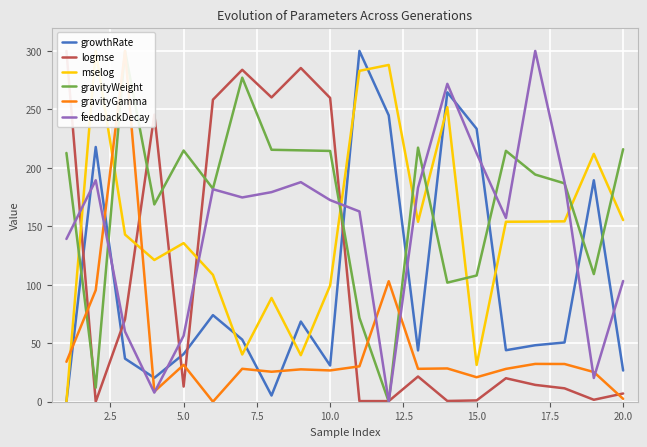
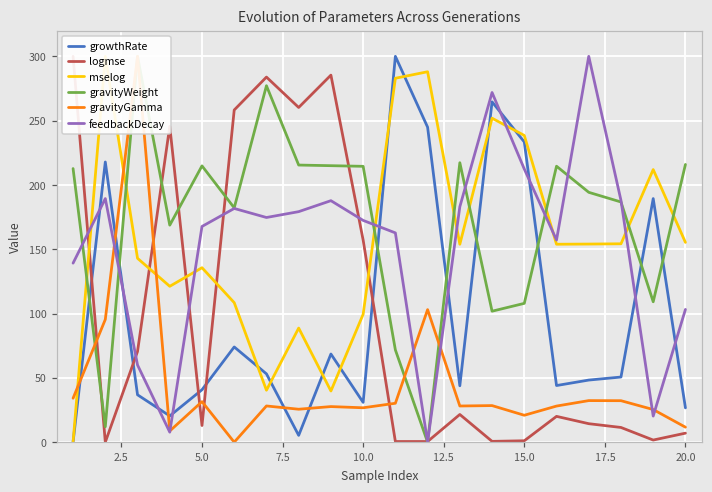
  {
    "growthRate": {
      "5.0": 41,
      "10.0": 31,
      "15.0": 233,
      "20.0": 27
    },
    "logmse": {
      "5.0": 13,
-     "10.0": 260,
+     "10.0": 157,
      "15.0": 1,
      "20.0": 7
    },
    "mselog": {
      "5.0": 136,
      "10.0": 99,
-     "15.0": 31,
+     "15.0": 239,
      "20.0": 155
    },
    "gravityWeight": {
      "5.0": 215,
      "10.0": 214,
      "15.0": 108,
      "20.0": 216
    },
    "gravityGamma": {
      "5.0": 32,
      "10.0": 27,
      "15.0": 21,
-     "20.0": 2
+     "20.0": 12
    },
    "feedbackDecay": {
-     "5.0": 56,
+     "5.0": 168,
      "10.0": 172,
      "15.0": 212,
      "20.0": 103
    }
  }
